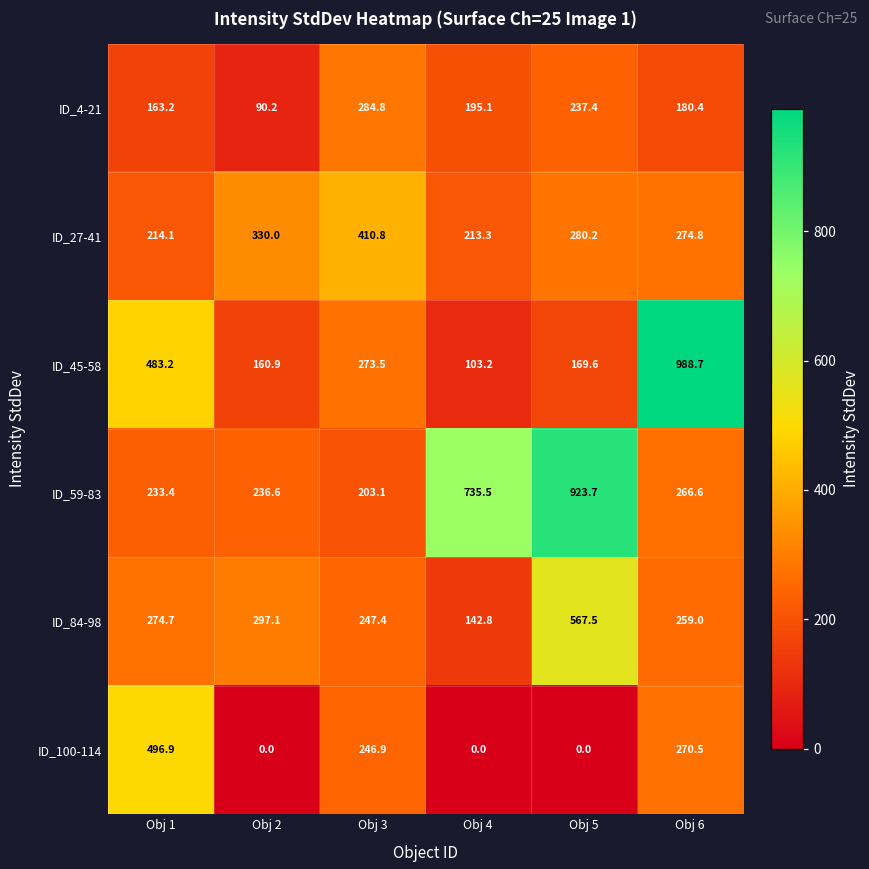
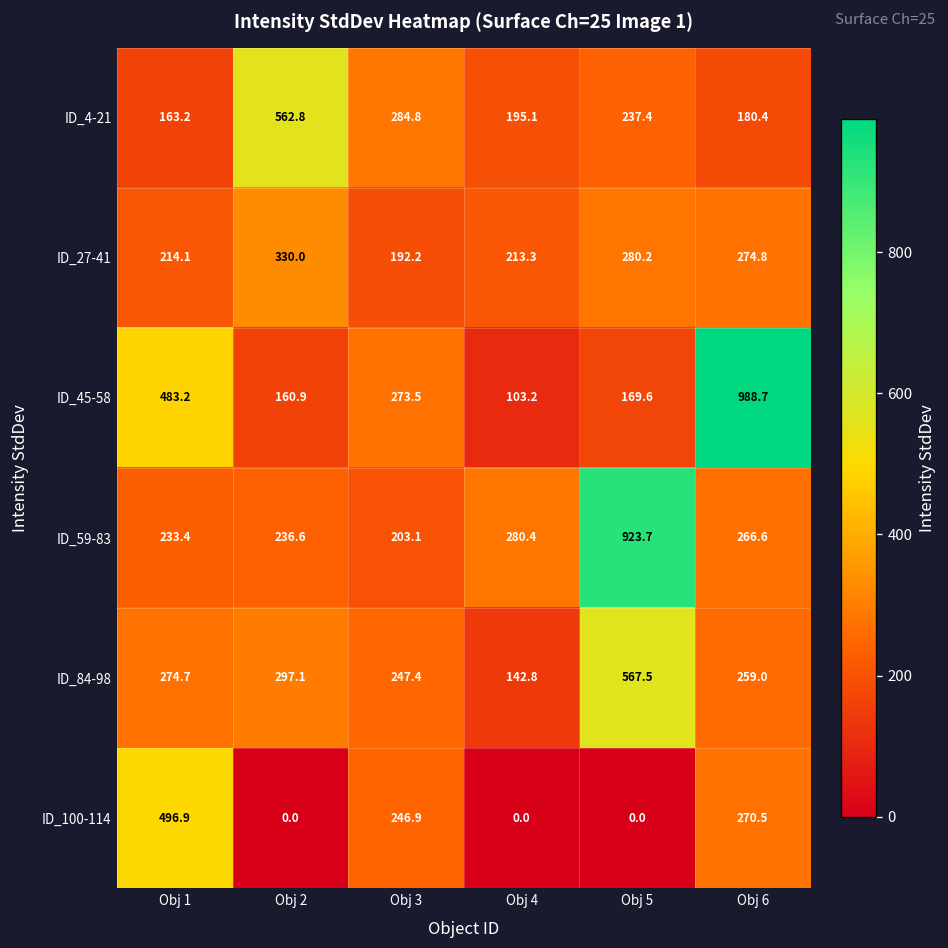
  {
    "ID_4-21": {
      "Obj 1": 163.2,
-     "Obj 2": 90.2,
+     "Obj 2": 562.8,
      "Obj 3": 284.8,
      "Obj 4": 195.1,
      "Obj 5": 237.4,
      "Obj 6": 180.4
    },
    "ID_27-41": {
      "Obj 1": 214.1,
      "Obj 2": 330.0,
-     "Obj 3": 410.8,
+     "Obj 3": 192.2,
      "Obj 4": 213.3,
      "Obj 5": 280.2,
      "Obj 6": 274.8
    },
    "ID_45-58": {
      "Obj 1": 483.2,
      "Obj 2": 160.9,
      "Obj 3": 273.5,
      "Obj 4": 103.2,
      "Obj 5": 169.6,
      "Obj 6": 988.7
    },
    "ID_59-83": {
      "Obj 1": 233.4,
      "Obj 2": 236.6,
      "Obj 3": 203.1,
-     "Obj 4": 735.5,
+     "Obj 4": 280.4,
      "Obj 5": 923.7,
      "Obj 6": 266.6
    },
    "ID_84-98": {
      "Obj 1": 274.7,
      "Obj 2": 297.1,
      "Obj 3": 247.4,
      "Obj 4": 142.8,
      "Obj 5": 567.5,
      "Obj 6": 259.0
    },
    "ID_100-114": {
      "Obj 1": 496.9,
      "Obj 2": 0.0,
      "Obj 3": 246.9,
      "Obj 4": 0.0,
      "Obj 5": 0.0,
      "Obj 6": 270.5
    }
  }
